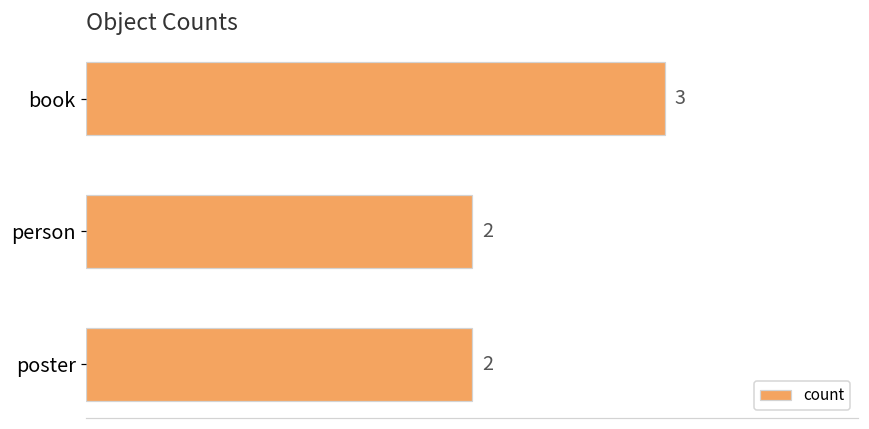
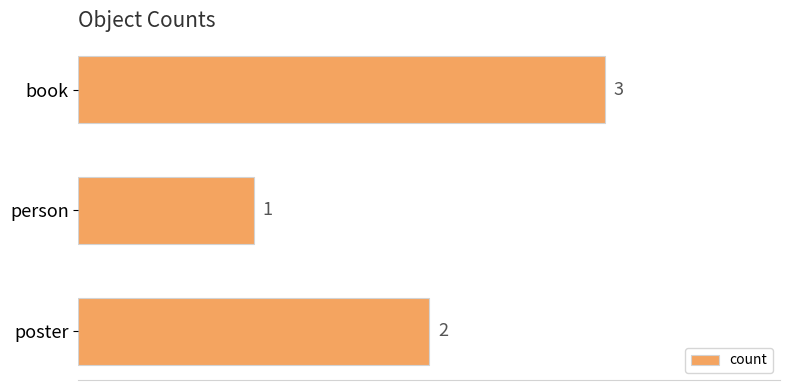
  {
    "book": 3,
-   "person": 2,
+   "person": 1,
    "poster": 2
  }
